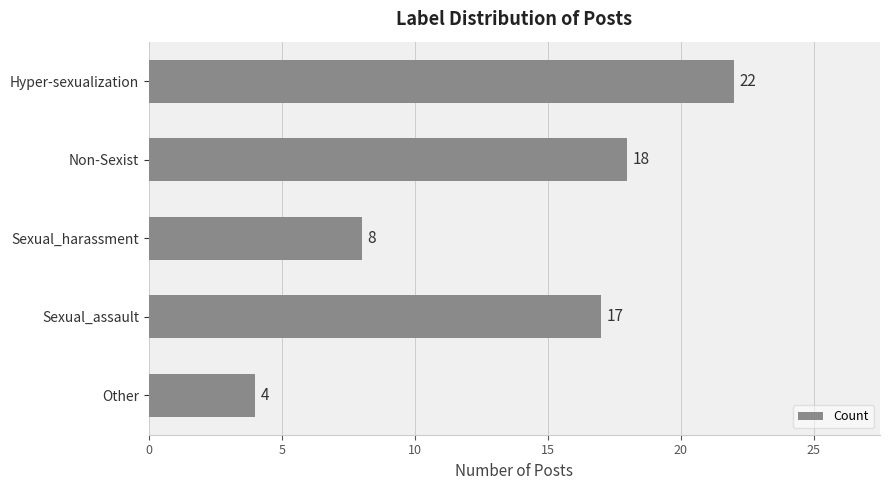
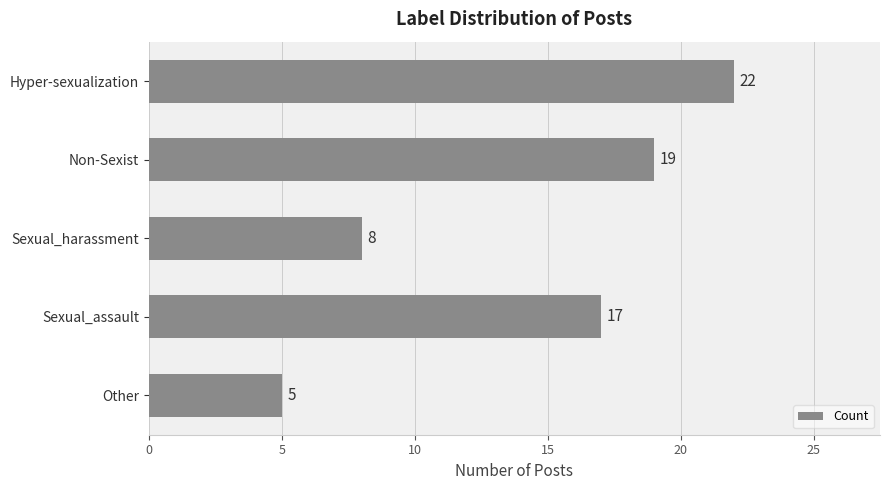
  {
    "Hyper-sexualization": 22,
-   "Non-Sexist": 18,
+   "Non-Sexist": 19,
    "Sexual_harassment": 8,
    "Sexual_assault": 17,
-   "Other": 4
+   "Other": 5
  }
